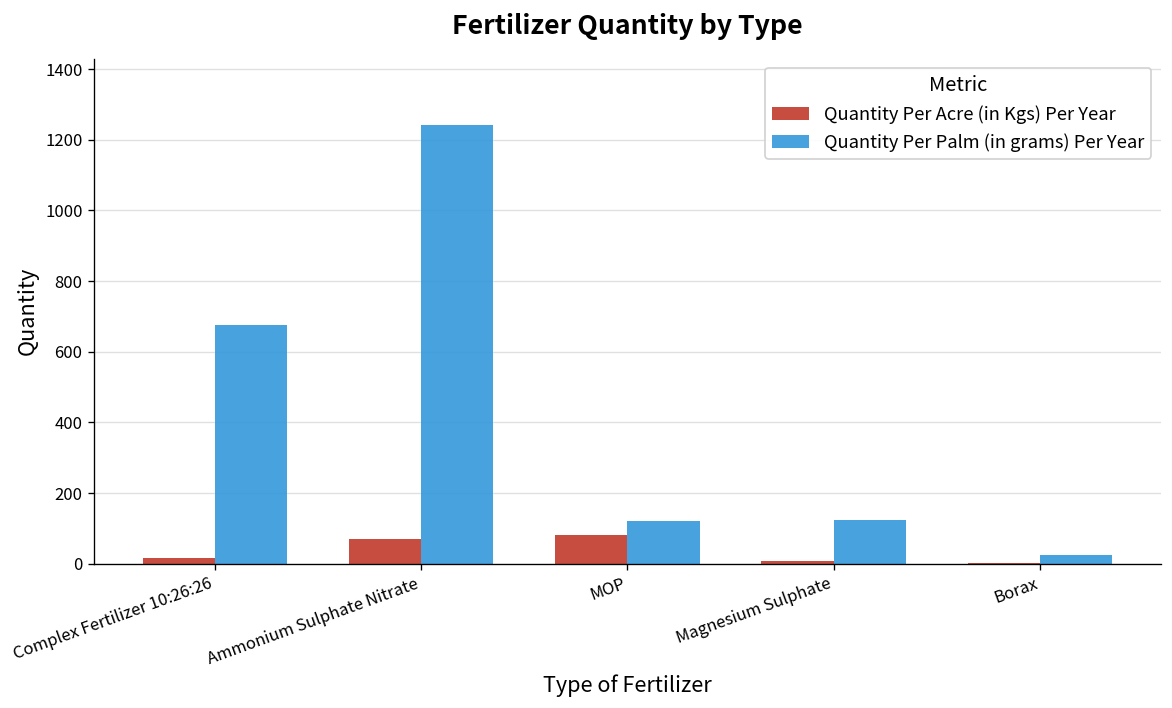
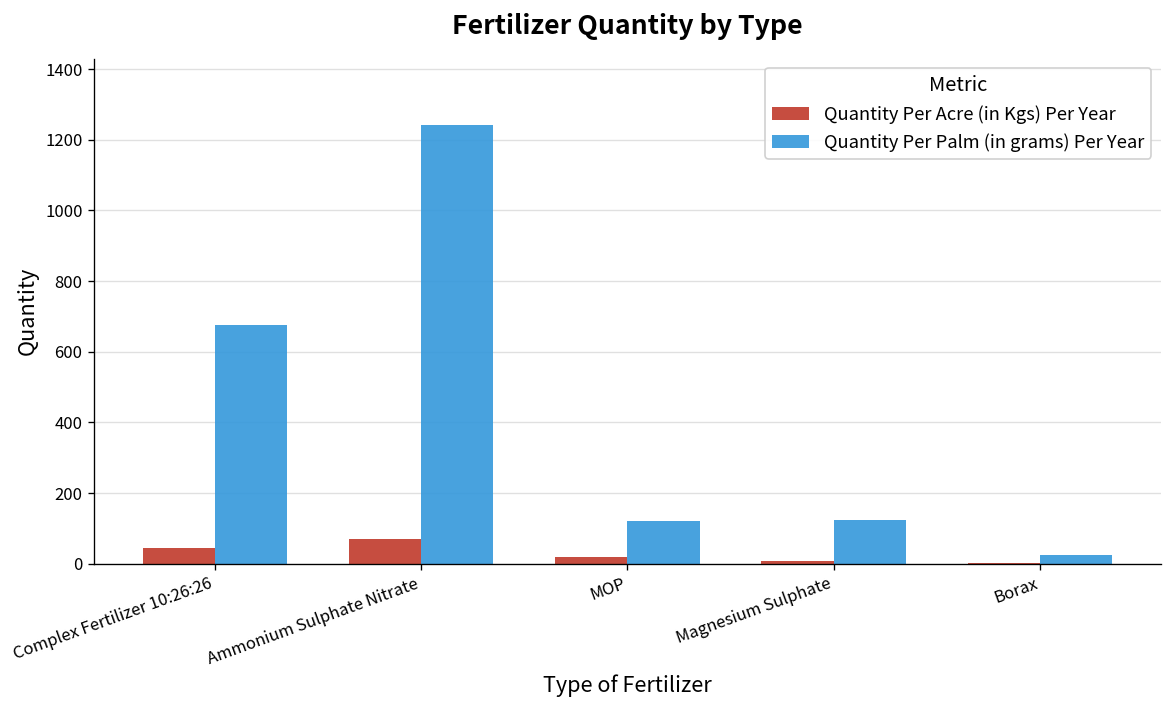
  {
    "Quantity Per Acre (in Kgs) Per Year": {
-     "Complex Fertilizer 10:26:26": 20,
+     "Complex Fertilizer 10:26:26": 40,
      "Ammonium Sulphate Nitrate": 70,
-     "MOP": 80
+     "MOP": 20
    },
    "Quantity Per Palm (in grams) Per Year": {
      "Complex Fertilizer 10:26:26": 680,
      "Ammonium Sulphate Nitrate": 1240,
      "MOP": 120,
      "Magnesium Sulphate": 130,
      "Borax": 30
    }
  }
